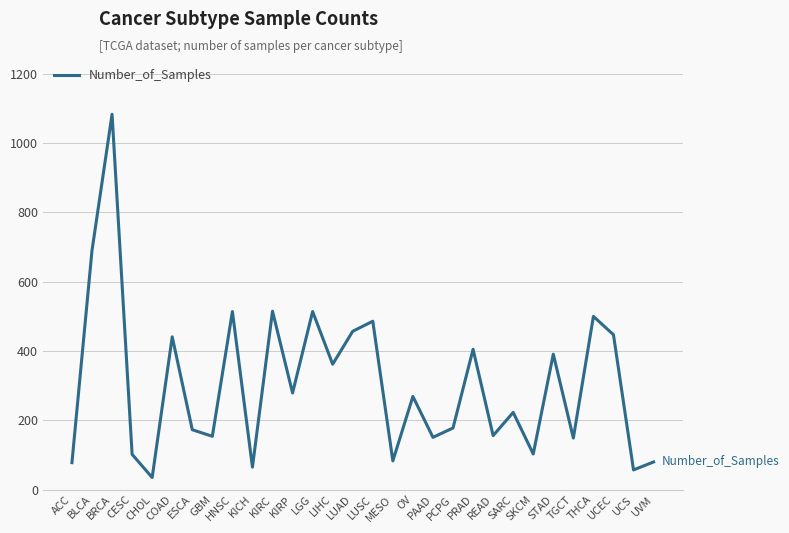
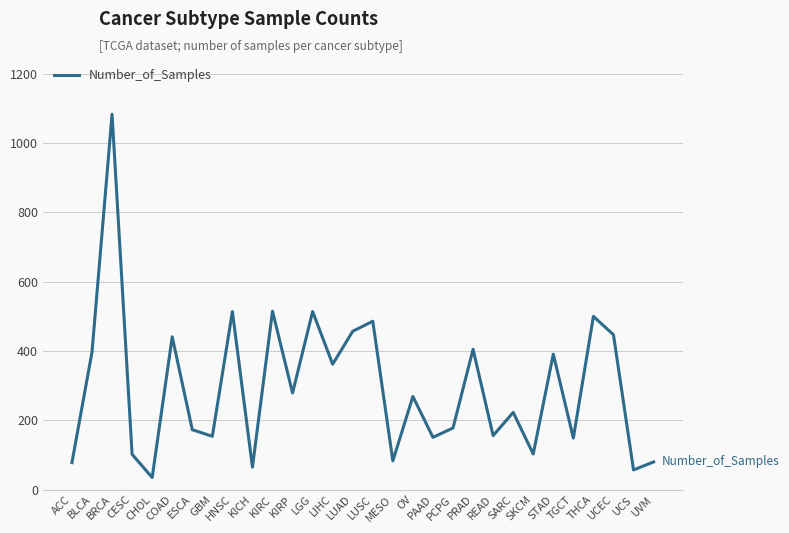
  {
    "ACC": 80,
-   "BLCA": 690,
+   "BLCA": 400,
    "BRCA": 1080,
    "CESC": 100,
    "CHOL": 40,
    "COAD": 440,
    "ESCA": 170,
    "GBM": 150,
    "HNSC": 510,
    "KICH": 70,
    "KIRC": 520,
    "KIRP": 280,
    "LGG": 510,
    "LIHC": 360,
    "LUAD": 460,
    "LUSC": 490,
    "MESO": 80,
    "OV": 270,
    "PAAD": 150,
    "PCPG": 180,
    "PRAD": 410,
    "READ": 160,
    "SARC": 220,
    "SKCM": 100,
    "STAD": 390,
    "TGCT": 150,
    "THCA": 500,
    "UCEC": 450,
    "UCS": 60,
    "UVM": 80
  }
